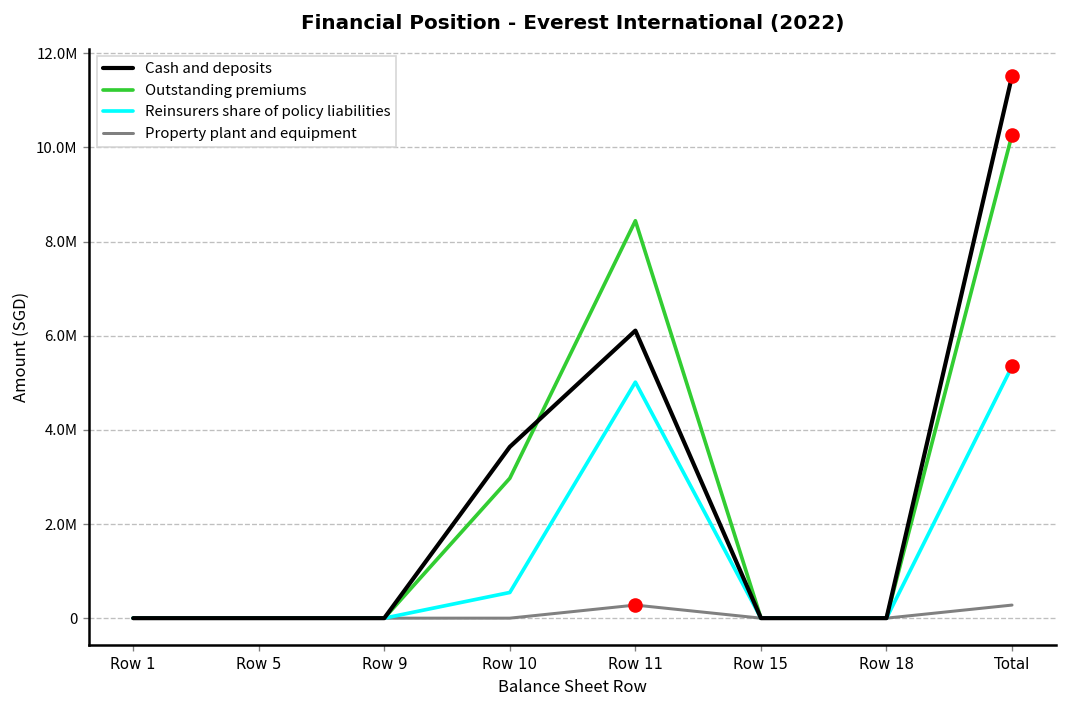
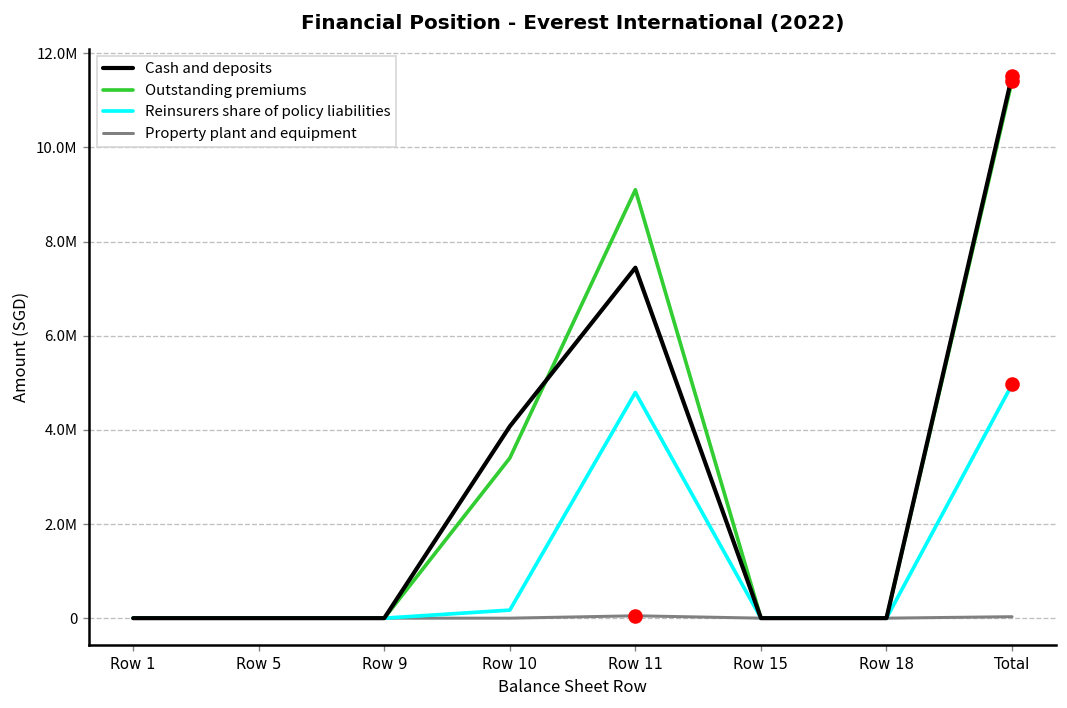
  {
    "Cash and deposits": {
-     "Row 10": 3600000,
-     "Row 11": 6100000
+     "Row 10": 4100000,
+     "Row 11": 7400000
    },
    "Outstanding premiums": {
-     "Row 10": 3000000,
-     "Row 11": 8400000,
-     "Total": 10300000
+     "Row 10": 3400000,
+     "Row 11": 9100000,
+     "Total": 11400000
    },
    "Reinsurers share of policy liabilities": {
-     "Row 10": 500000,
-     "Row 11": 5000000,
-     "Total": 5400000
+     "Row 10": 200000,
+     "Row 11": 4800000,
+     "Total": 5000000
    },
    "Property plant and equipment": {
      "Row 10": 0,
-     "Row 11": 300000,
-     "Total": 300000
+     "Row 11": 100000,
+     "Total": 0
    }
  }
